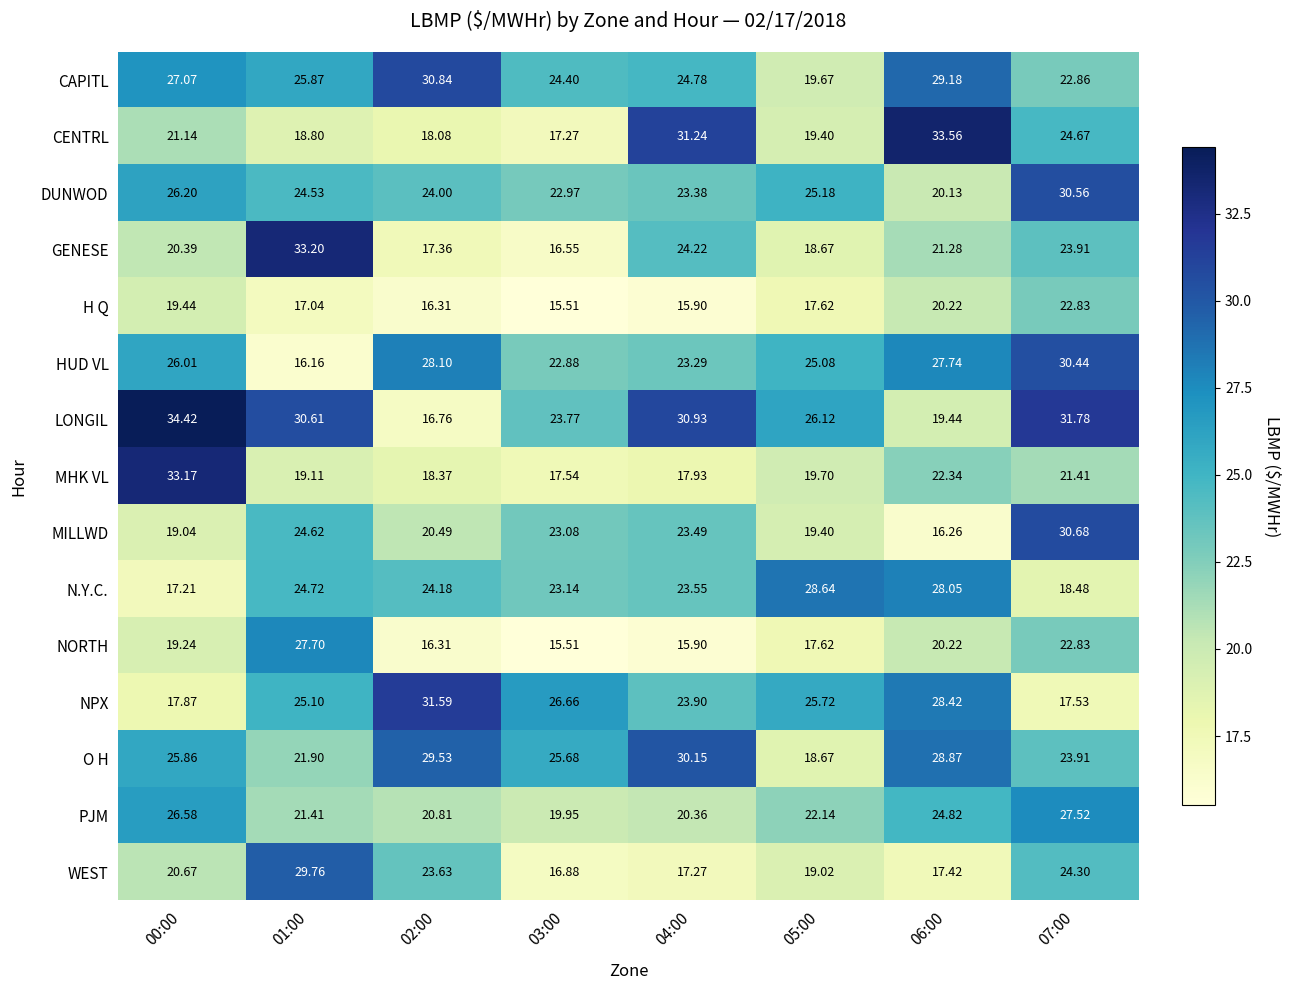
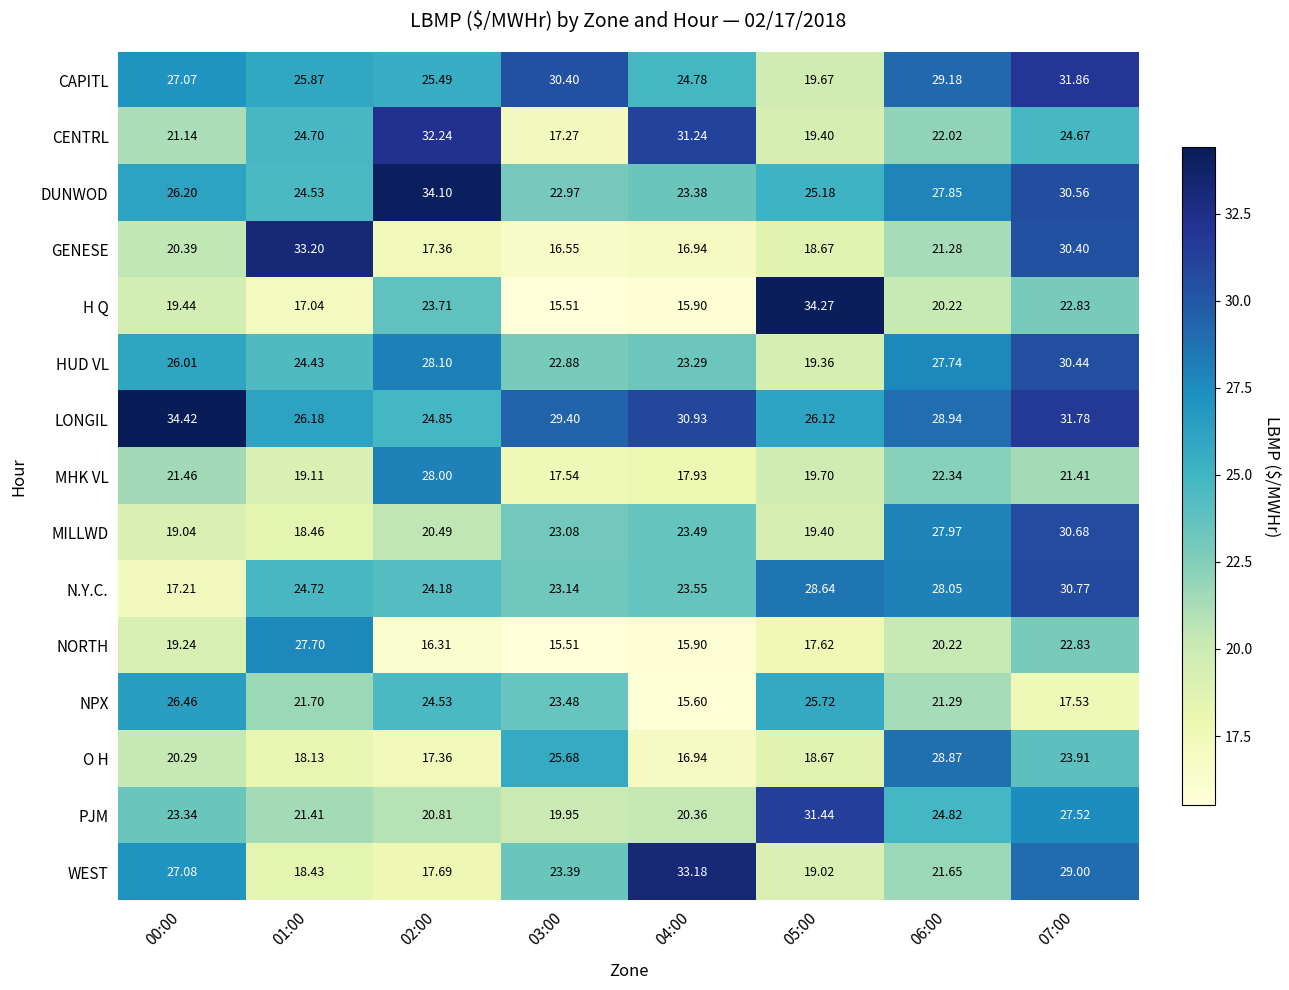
  {
    "CAPITL": {
      "00:00": 27.07,
      "01:00": 25.87,
-     "02:00": 30.84,
-     "03:00": 24.40,
+     "02:00": 25.49,
+     "03:00": 30.40,
      "04:00": 24.78,
      "05:00": 19.67,
      "06:00": 29.18,
-     "07:00": 22.86
+     "07:00": 31.86
    },
    "CENTRL": {
      "00:00": 21.14,
-     "01:00": 18.80,
-     "02:00": 18.08,
+     "01:00": 24.70,
+     "02:00": 32.24,
      "03:00": 17.27,
      "04:00": 31.24,
      "05:00": 19.40,
-     "06:00": 33.56,
+     "06:00": 22.02,
      "07:00": 24.67
    },
    "DUNWOD": {
      "00:00": 26.20,
      "01:00": 24.53,
-     "02:00": 24.00,
+     "02:00": 34.10,
      "03:00": 22.97,
      "04:00": 23.38,
      "05:00": 25.18,
-     "06:00": 20.13,
+     "06:00": 27.85,
      "07:00": 30.56
    },
    "GENESE": {
      "00:00": 20.39,
      "01:00": 33.20,
      "02:00": 17.36,
      "03:00": 16.55,
-     "04:00": 24.22,
+     "04:00": 16.94,
      "05:00": 18.67,
      "06:00": 21.28,
-     "07:00": 23.91
+     "07:00": 30.40
    },
    "H Q": {
      "00:00": 19.44,
      "01:00": 17.04,
-     "02:00": 16.31,
+     "02:00": 23.71,
      "03:00": 15.51,
      "04:00": 15.90,
-     "05:00": 17.62,
+     "05:00": 34.27,
      "06:00": 20.22,
      "07:00": 22.83
    },
    "HUD VL": {
      "00:00": 26.01,
-     "01:00": 16.16,
+     "01:00": 24.43,
      "02:00": 28.10,
      "03:00": 22.88,
      "04:00": 23.29,
-     "05:00": 25.08,
+     "05:00": 19.36,
      "06:00": 27.74,
      "07:00": 30.44
    },
    "LONGIL": {
      "00:00": 34.42,
-     "01:00": 30.61,
-     "02:00": 16.76,
-     "03:00": 23.77,
+     "01:00": 26.18,
+     "02:00": 24.85,
+     "03:00": 29.40,
      "04:00": 30.93,
      "05:00": 26.12,
-     "06:00": 19.44,
+     "06:00": 28.94,
      "07:00": 31.78
    },
    "MHK VL": {
-     "00:00": 33.17,
+     "00:00": 21.46,
      "01:00": 19.11,
-     "02:00": 18.37,
+     "02:00": 28.00,
      "03:00": 17.54,
      "04:00": 17.93,
      "05:00": 19.70,
      "06:00": 22.34,
      "07:00": 21.41
    },
    "MILLWD": {
      "00:00": 19.04,
-     "01:00": 24.62,
+     "01:00": 18.46,
      "02:00": 20.49,
      "03:00": 23.08,
      "04:00": 23.49,
      "05:00": 19.40,
-     "06:00": 16.26,
+     "06:00": 27.97,
      "07:00": 30.68
    },
    "N.Y.C.": {
      "00:00": 17.21,
      "01:00": 24.72,
      "02:00": 24.18,
      "03:00": 23.14,
      "04:00": 23.55,
      "05:00": 28.64,
      "06:00": 28.05,
-     "07:00": 18.48
+     "07:00": 30.77
    },
    "NORTH": {
      "00:00": 19.24,
      "01:00": 27.70,
      "02:00": 16.31,
      "03:00": 15.51,
      "04:00": 15.90,
      "05:00": 17.62,
      "06:00": 20.22,
      "07:00": 22.83
    },
    "NPX": {
-     "00:00": 17.87,
-     "01:00": 25.10,
-     "02:00": 31.59,
-     "03:00": 26.66,
-     "04:00": 23.90,
+     "00:00": 26.46,
+     "01:00": 21.70,
+     "02:00": 24.53,
+     "03:00": 23.48,
+     "04:00": 15.60,
      "05:00": 25.72,
-     "06:00": 28.42,
+     "06:00": 21.29,
      "07:00": 17.53
    },
    "O H": {
-     "00:00": 25.86,
-     "01:00": 21.90,
-     "02:00": 29.53,
+     "00:00": 20.29,
+     "01:00": 18.13,
+     "02:00": 17.36,
      "03:00": 25.68,
-     "04:00": 30.15,
+     "04:00": 16.94,
      "05:00": 18.67,
      "06:00": 28.87,
      "07:00": 23.91
    },
    "PJM": {
-     "00:00": 26.58,
+     "00:00": 23.34,
      "01:00": 21.41,
      "02:00": 20.81,
      "03:00": 19.95,
      "04:00": 20.36,
-     "05:00": 22.14,
+     "05:00": 31.44,
      "06:00": 24.82,
      "07:00": 27.52
    },
    "WEST": {
-     "00:00": 20.67,
-     "01:00": 29.76,
-     "02:00": 23.63,
-     "03:00": 16.88,
-     "04:00": 17.27,
+     "00:00": 27.08,
+     "01:00": 18.43,
+     "02:00": 17.69,
+     "03:00": 23.39,
+     "04:00": 33.18,
      "05:00": 19.02,
-     "06:00": 17.42,
-     "07:00": 24.30
+     "06:00": 21.65,
+     "07:00": 29.00
    }
  }
